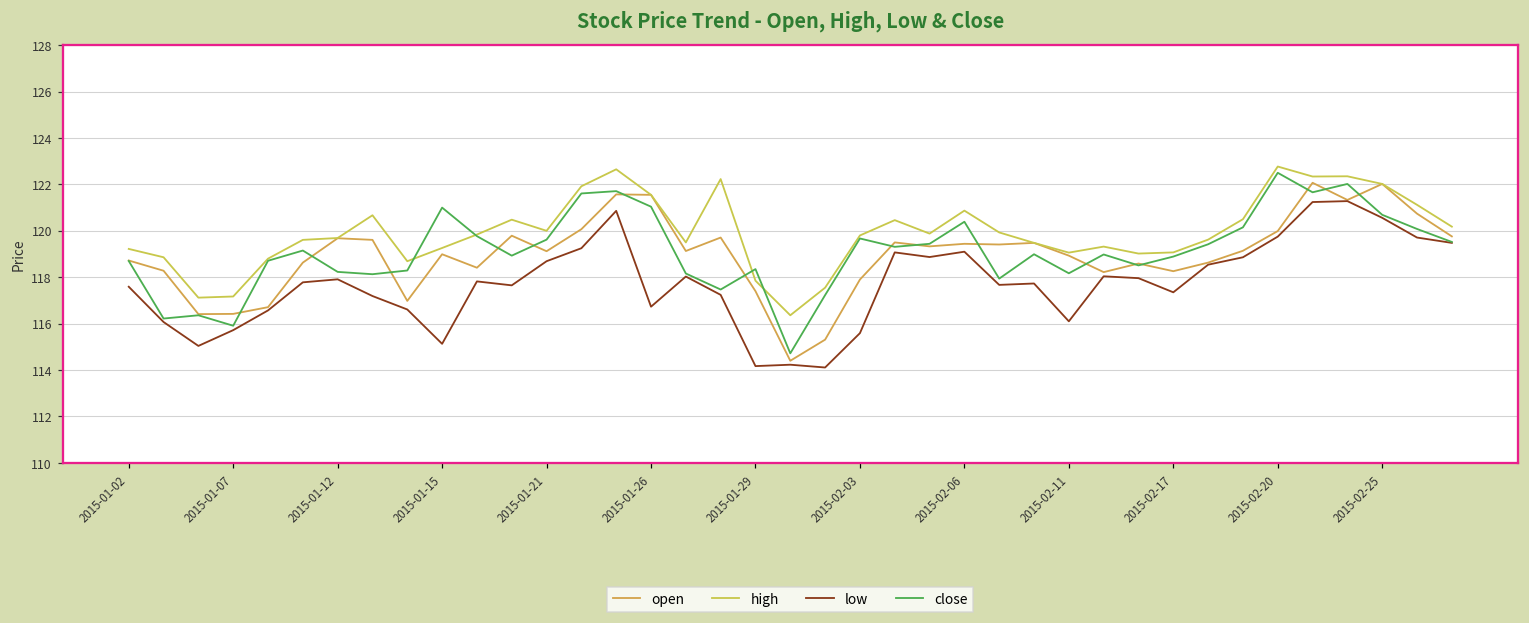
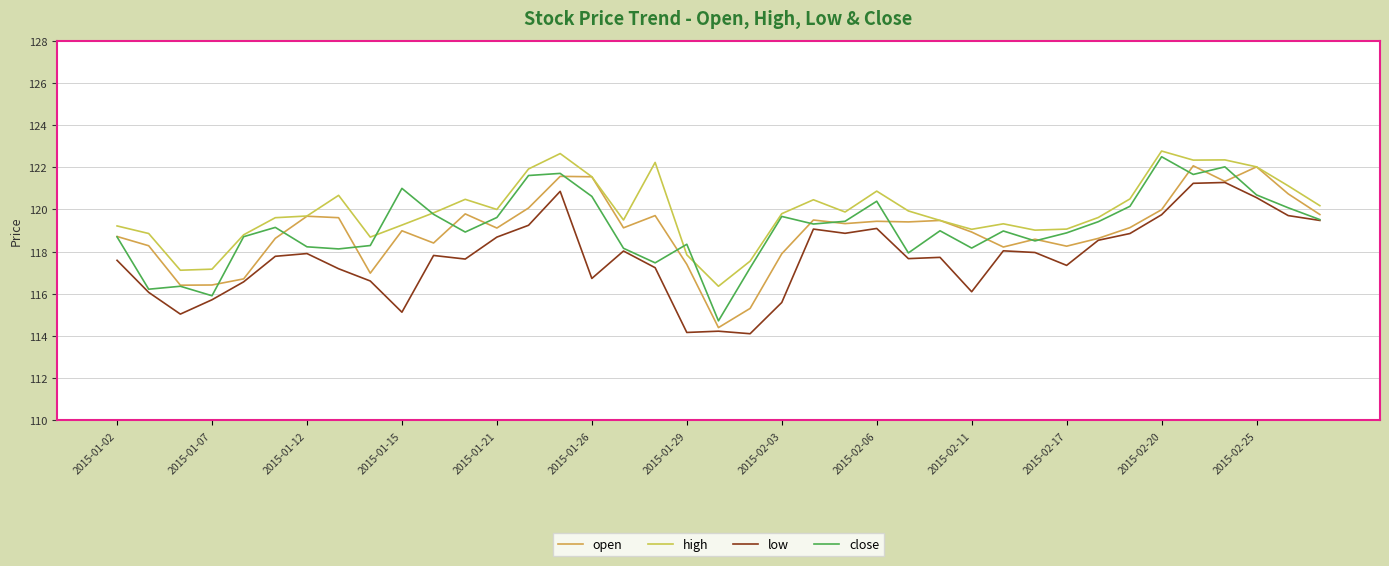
  {
    "low": {
      "2015-01-02": 117.6,
      "2015-01-07": 115.7,
      "2015-01-12": 117.9,
      "2015-01-15": 115.1,
      "2015-01-21": 118.7,
      "2015-01-26": 116.7,
      "2015-01-29": 114.2,
      "2015-02-03": 115.6,
      "2015-02-06": 119.1,
      "2015-02-11": 116.1,
      "2015-02-17": 117.4,
      "2015-02-20": 119.8,
      "2015-02-25": 120.6
    },
    "close": {
      "2015-01-07": 115.9,
      "2015-01-12": 118.2,
      "2015-01-15": 121.0,
      "2015-01-21": 119.6,
-     "2015-01-26": 121.0,
+     "2015-01-26": 120.6,
      "2015-01-29": 118.4,
      "2015-02-03": 119.7,
      "2015-02-06": 120.4,
      "2015-02-11": 118.2,
      "2015-02-17": 118.9,
      "2015-02-20": 122.5,
      "2015-02-25": 120.7
    }
  }
